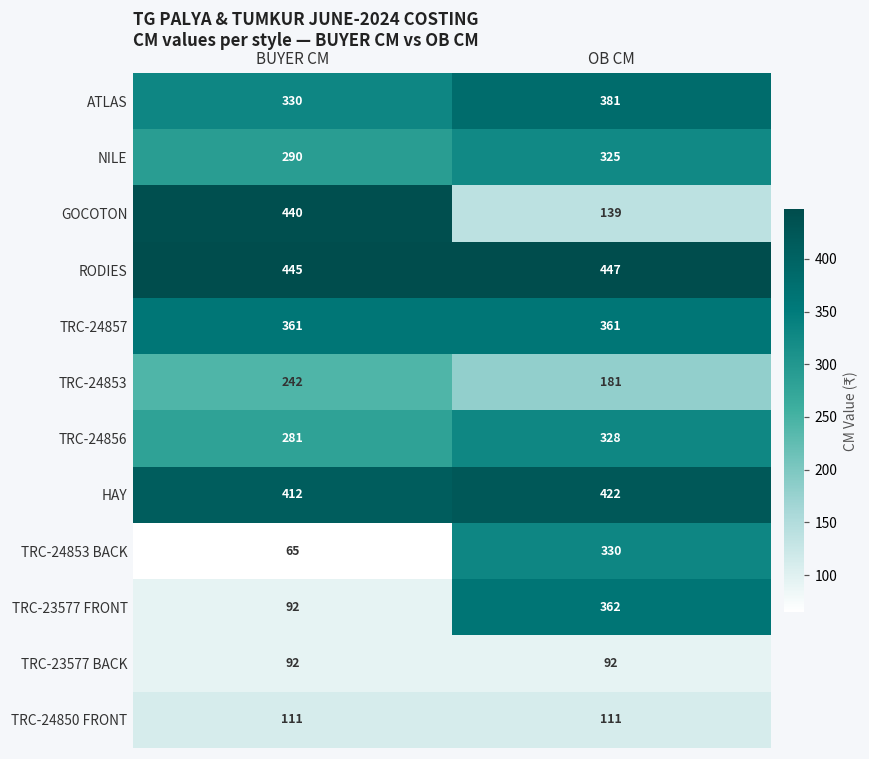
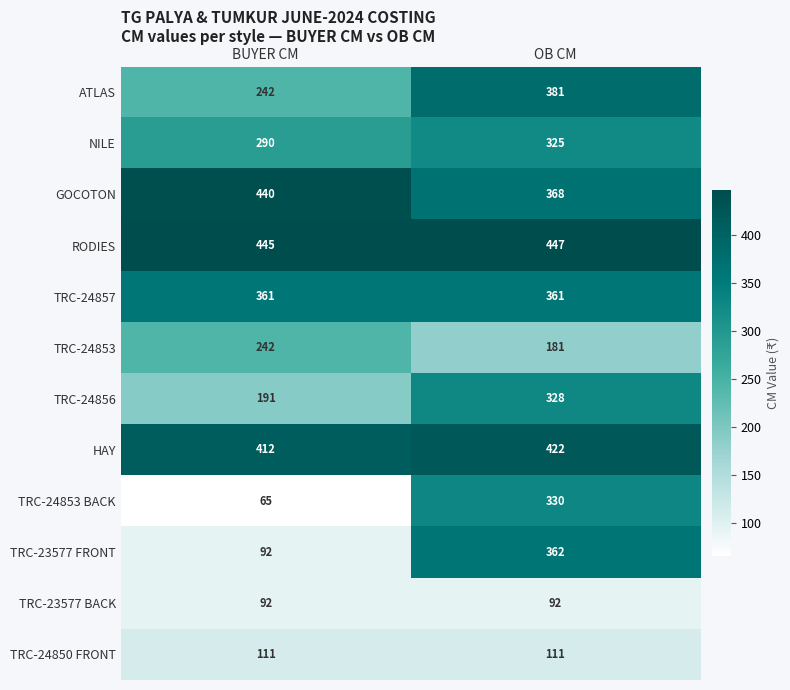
  {
    "ATLAS": {
-     "BUYER CM": 330,
+     "BUYER CM": 242,
      "OB CM": 381
    },
    "NILE": {
      "BUYER CM": 290,
      "OB CM": 325
    },
    "GOCOTON": {
      "BUYER CM": 440,
-     "OB CM": 139
+     "OB CM": 368
    },
    "RODIES": {
      "BUYER CM": 445,
      "OB CM": 447
    },
    "TRC-24857": {
      "BUYER CM": 361,
      "OB CM": 361
    },
    "TRC-24853": {
      "BUYER CM": 242,
      "OB CM": 181
    },
    "TRC-24856": {
-     "BUYER CM": 281,
+     "BUYER CM": 191,
      "OB CM": 328
    },
    "HAY": {
      "BUYER CM": 412,
      "OB CM": 422
    },
    "TRC-24853 BACK": {
      "BUYER CM": 65,
      "OB CM": 330
    },
    "TRC-23577 FRONT": {
      "BUYER CM": 92,
      "OB CM": 362
    },
    "TRC-23577 BACK": {
      "BUYER CM": 92,
      "OB CM": 92
    },
    "TRC-24850 FRONT": {
      "BUYER CM": 111,
      "OB CM": 111
    }
  }
